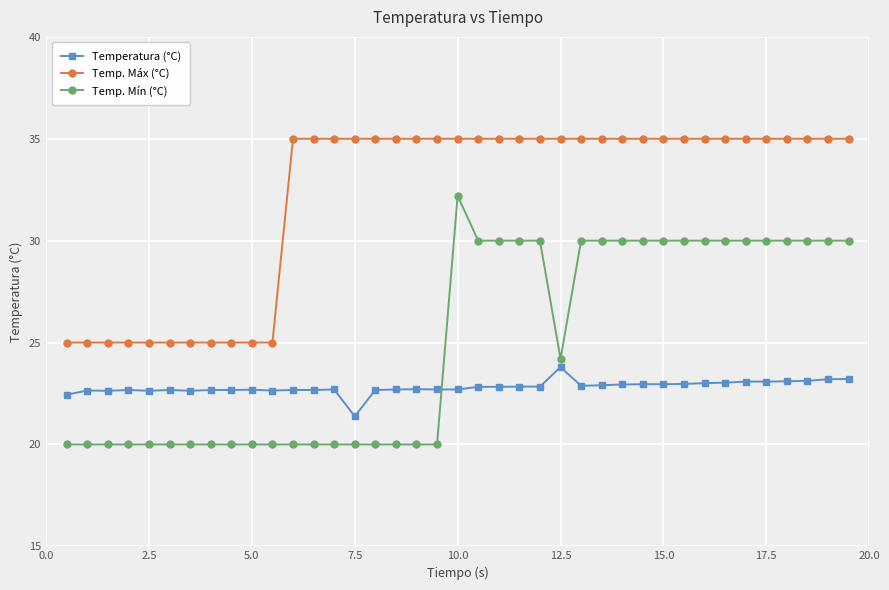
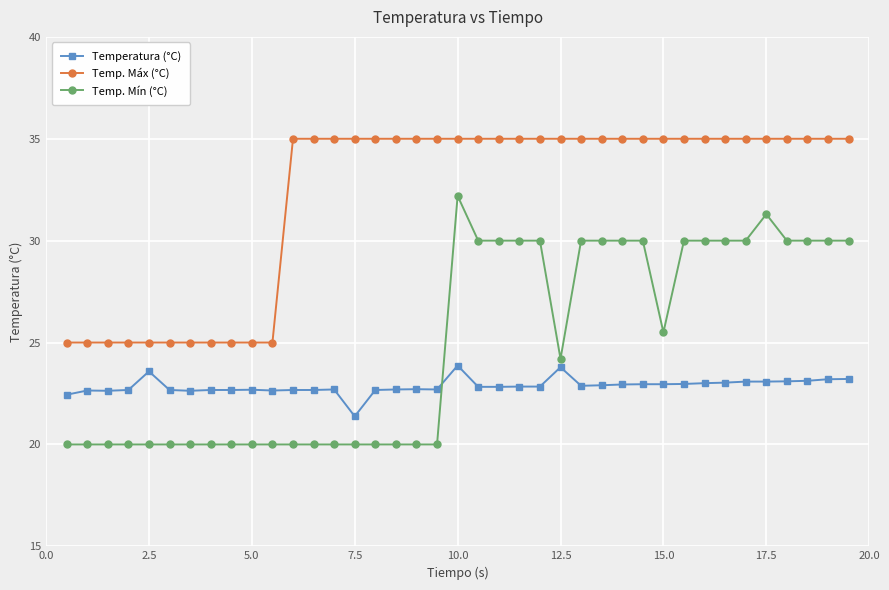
  {
    "Temperatura (°C)": {
-     "2.5": 22.6,
+     "2.5": 23.6,
      "5.0": 22.7,
      "7.5": 21.4,
-     "10.0": 22.7,
+     "10.0": 23.9,
      "12.5": 23.8,
      "15.0": 23.0,
      "17.5": 23.1
    },
    "Temp. Máx (°C)": {
      "2.5": 25.0,
      "5.0": 25.0,
      "7.5": 35.0,
      "10.0": 35.0,
      "12.5": 35.0,
      "15.0": 35.0,
      "17.5": 35.0
    },
    "Temp. Mín (°C)": {
      "2.5": 20.0,
      "5.0": 20.0,
      "7.5": 20.0,
      "10.0": 32.2,
      "12.5": 24.2,
-     "15.0": 30.0,
-     "17.5": 30.0
+     "15.0": 25.5,
+     "17.5": 31.3
    }
  }
